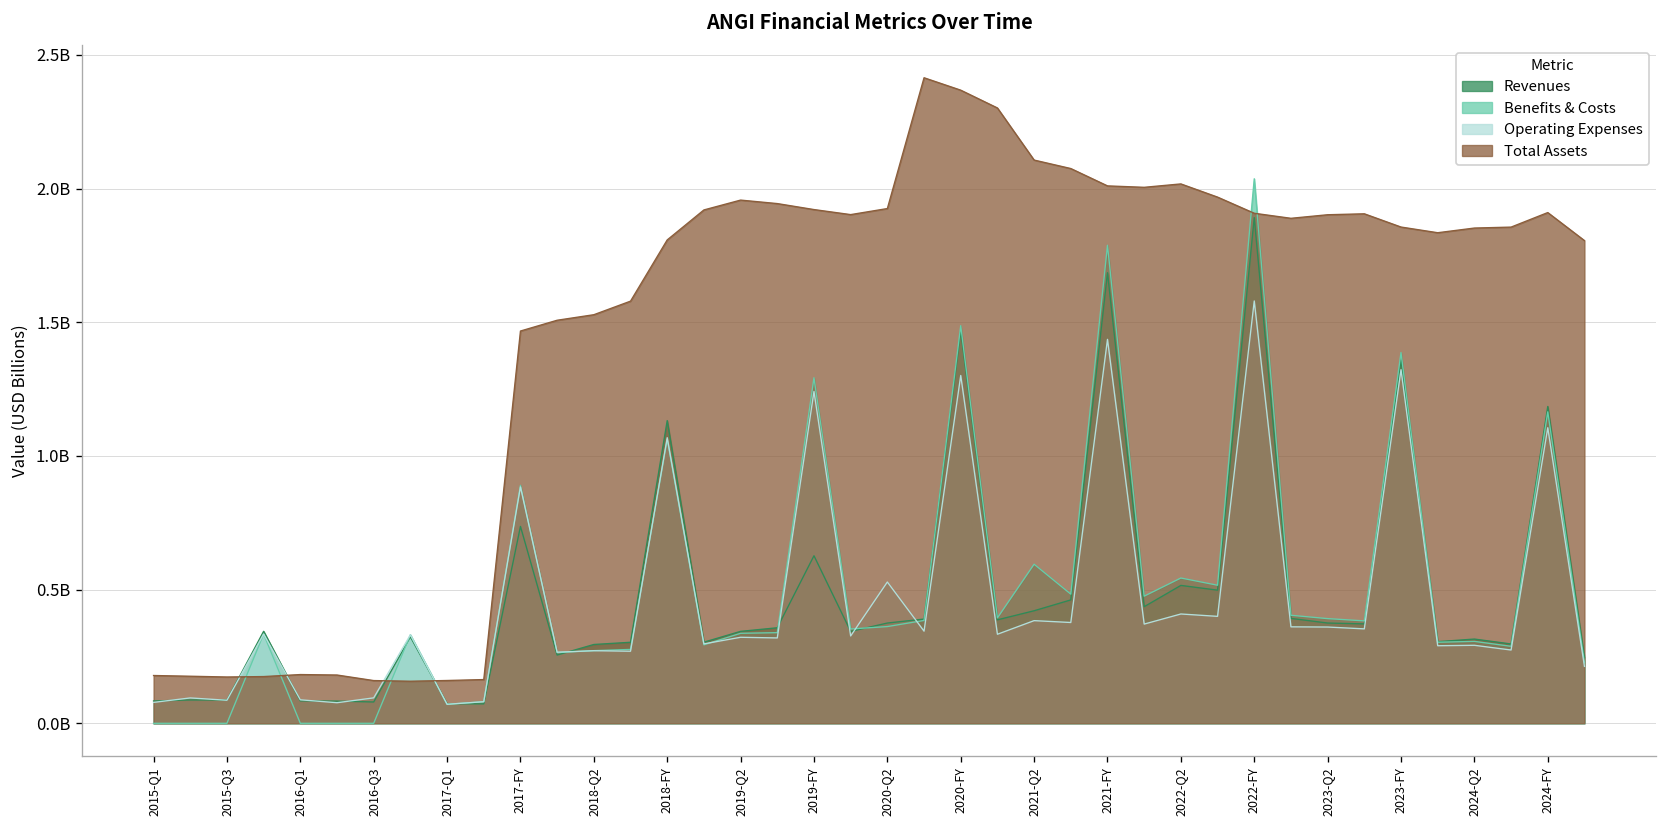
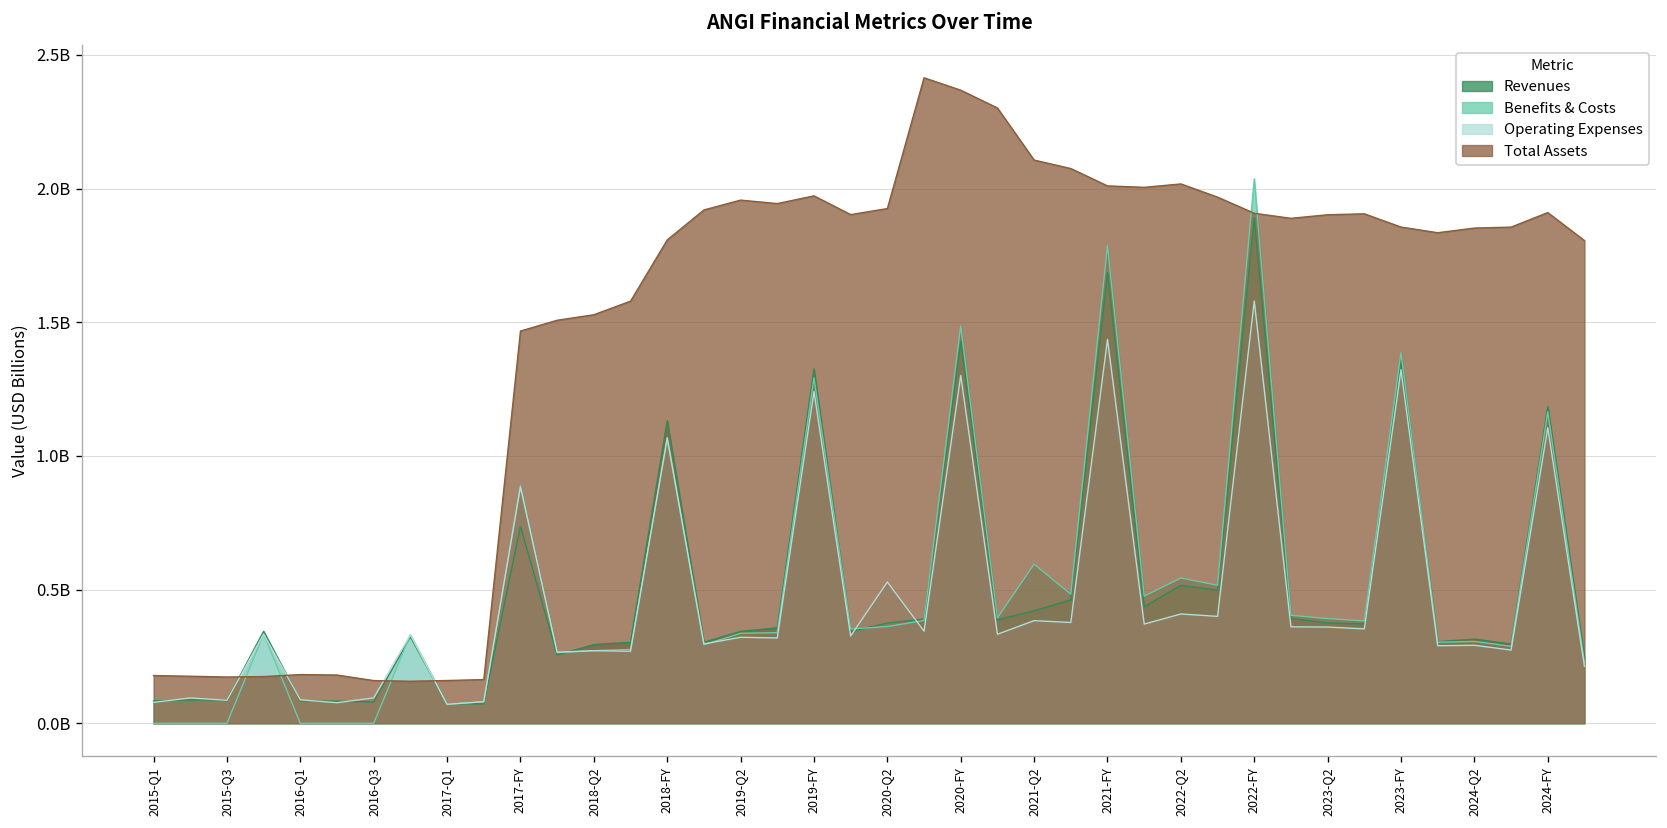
  {
    "Revenues": {
      "2016-Q3": 80000000,
      "2017-FY": 740000000,
      "2018-Q2": 290000000,
      "2018-FY": 1130000000,
-     "2019-FY": 630000000,
+     "2019-FY": 1330000000,
      "2020-Q2": 380000000,
-     "2020-FY": 1470000000,
+     "2020-FY": 1430000000,
      "2021-Q2": 420000000,
      "2021-FY": 1690000000,
      "2022-Q2": 520000000,
      "2022-FY": 1890000000,
      "2023-Q2": 380000000,
      "2023-FY": 1360000000,
      "2024-FY": 1190000000
    },
    "Benefits & Costs": {
      "2015-Q1": 0,
      "2015-Q3": 0,
      "2016-Q1": 0,
      "2016-Q3": 0,
      "2019-FY": 1290000000,
      "2020-Q2": 360000000,
      "2020-FY": 1490000000,
      "2021-Q2": 600000000,
      "2021-FY": 1790000000,
      "2022-Q2": 540000000,
      "2022-FY": 2040000000,
      "2023-Q2": 390000000,
      "2023-FY": 1390000000,
      "2024-FY": 1170000000
    },
    "Operating Expenses": {
      "2016-Q3": 100000000,
      "2019-Q2": 320000000,
      "2019-FY": 1240000000,
      "2020-Q2": 530000000,
      "2020-FY": 1300000000,
      "2021-Q2": 380000000,
      "2021-FY": 1440000000,
      "2022-Q2": 410000000,
      "2022-FY": 1580000000,
      "2023-Q2": 360000000,
      "2023-FY": 1320000000,
      "2024-Q2": 290000000,
      "2024-FY": 1110000000
    },
    "Total Assets": {
      "2015-Q1": 180000000,
      "2015-Q3": 170000000,
      "2016-Q1": 180000000,
      "2016-Q3": 160000000,
      "2017-Q1": 160000000,
      "2017-FY": 1470000000,
      "2018-Q2": 1530000000,
      "2018-FY": 1810000000,
      "2019-Q2": 1960000000,
-     "2019-FY": 1920000000,
+     "2019-FY": 1970000000,
      "2020-Q2": 1930000000,
      "2020-FY": 2370000000,
      "2021-Q2": 2110000000,
      "2021-FY": 2010000000,
      "2022-Q2": 2020000000,
      "2022-FY": 1910000000,
      "2023-Q2": 1900000000,
      "2023-FY": 1860000000,
      "2024-Q2": 1850000000,
      "2024-FY": 1910000000
    }
  }
